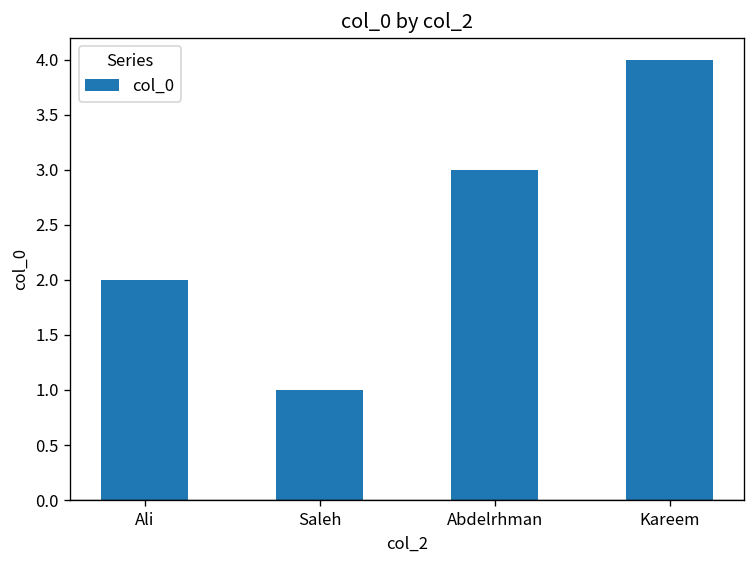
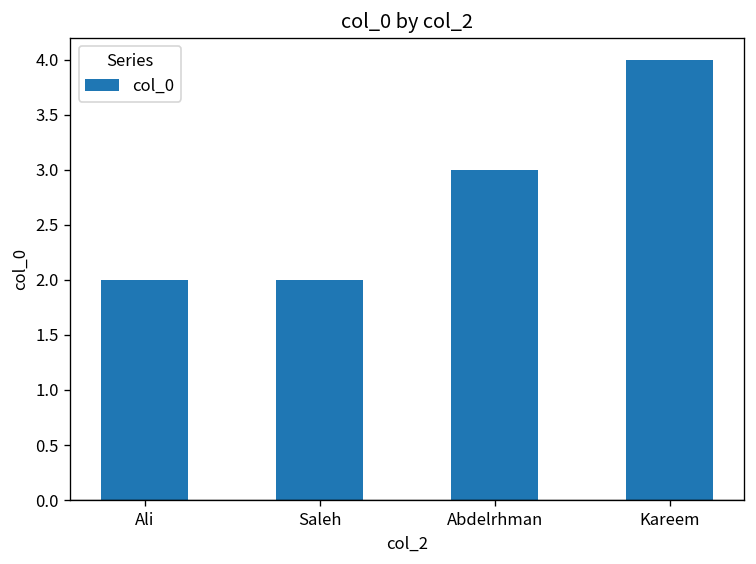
  {
    "Ali": 2,
-   "Saleh": 1,
+   "Saleh": 2,
    "Abdelrhman": 3,
    "Kareem": 4
  }
